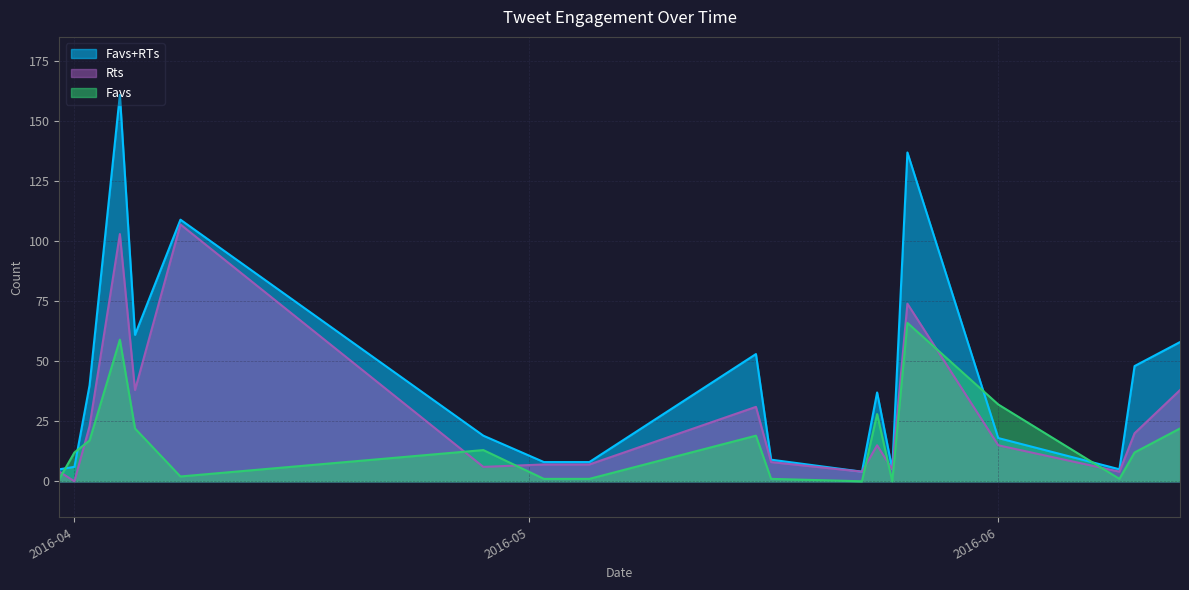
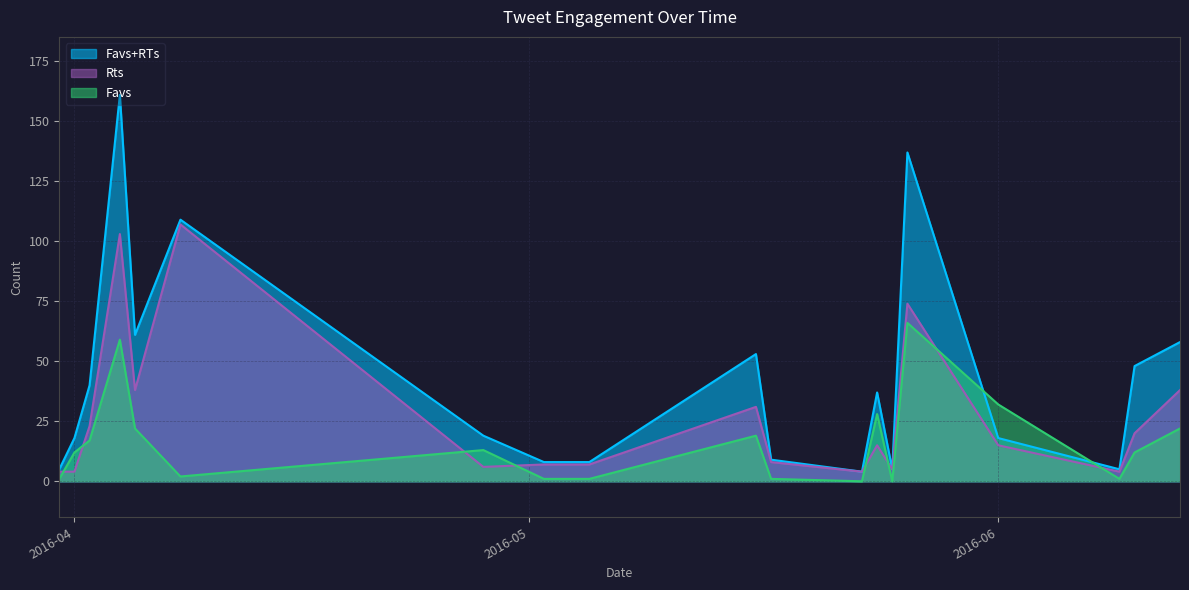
  {
    "Favs+RTs": {
-     "2016-04": 6,
+     "2016-04": 18,
      "2016-06": 18
    },
    "Rts": {
-     "2016-04": 0,
+     "2016-04": 4,
      "2016-06": 15
    },
    "Favs": {
      "2016-04": 12,
      "2016-06": 32
    }
  }
